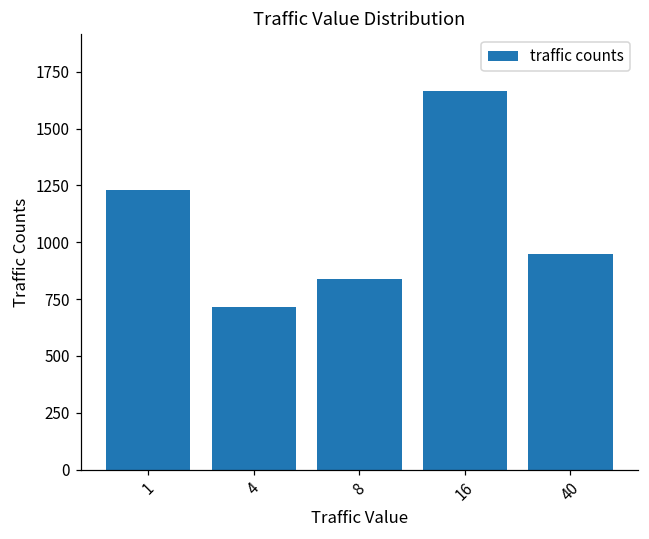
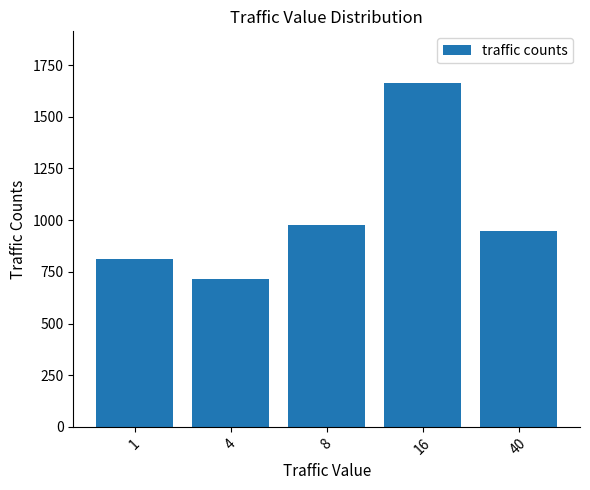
  {
-   "1": 1230,
+   "1": 810,
    "4": 720,
-   "8": 840,
+   "8": 980,
    "16": 1660,
    "40": 950
  }
